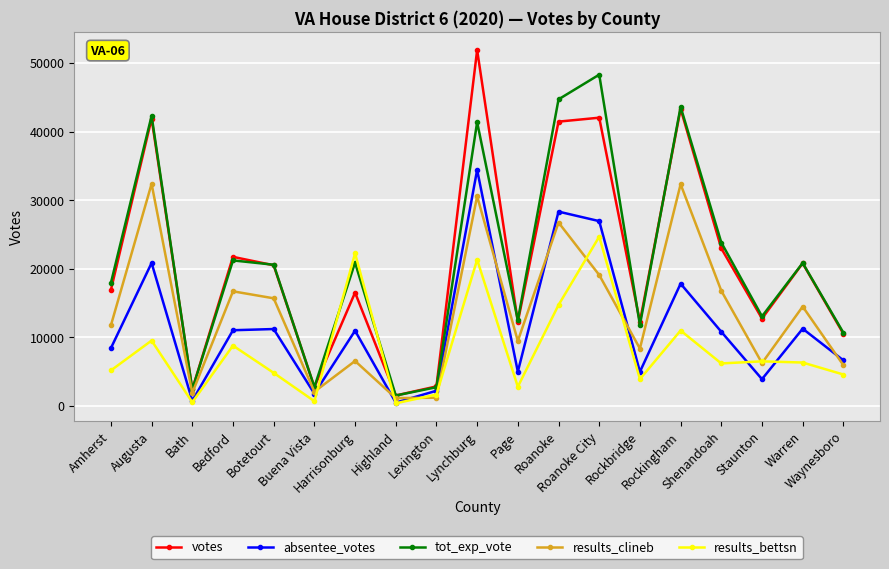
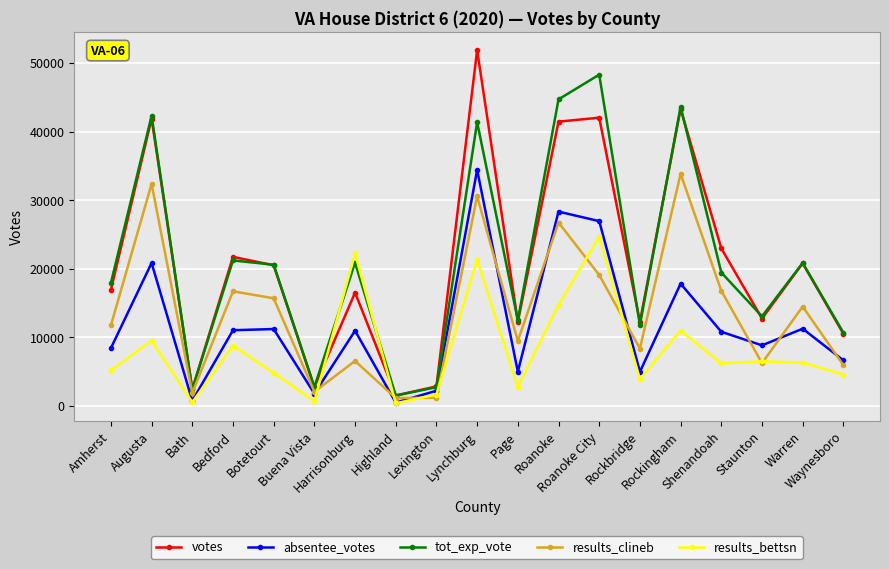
  {
    "votes": {
      "Amherst": 17000,
      "Augusta": 42000,
      "Bedford": 22000,
      "Harrisonburg": 17000,
      "Lynchburg": 52000,
      "Roanoke": 41000,
      "Roanoke City": 42000,
      "Rockbridge": 12000,
      "Shenandoah": 23000
    },
    "absentee_votes": {
      "Amherst": 8000,
      "Augusta": 21000,
      "Bedford": 11000,
      "Botetourt": 11000,
      "Harrisonburg": 11000,
      "Lexington": 2000,
      "Lynchburg": 34000,
      "Page": 5000,
      "Roanoke": 28000,
      "Roanoke City": 27000,
      "Rockbridge": 5000,
      "Rockingham": 18000,
      "Shenandoah": 11000,
-     "Staunton": 4000,
+     "Staunton": 9000,
      "Warren": 11000,
      "Waynesboro": 7000
    },
    "tot_exp_vote": {
      "Amherst": 18000,
      "Augusta": 42000,
      "Bedford": 21000,
      "Harrisonburg": 21000,
      "Lynchburg": 41000,
      "Roanoke": 45000,
      "Roanoke City": 48000,
      "Rockbridge": 12000,
-     "Shenandoah": 24000
+     "Shenandoah": 19000
    },
    "results_clineb": {
      "Amherst": 12000,
      "Augusta": 32000,
      "Bath": 2000,
      "Bedford": 17000,
      "Botetourt": 16000,
      "Harrisonburg": 7000,
      "Lexington": 1000,
      "Lynchburg": 31000,
      "Page": 9000,
      "Roanoke": 27000,
      "Roanoke City": 19000,
      "Rockbridge": 8000,
-     "Rockingham": 32000,
+     "Rockingham": 34000,
      "Shenandoah": 17000,
      "Warren": 14000,
      "Waynesboro": 6000
    },
    "results_bettsn": {
      "Amherst": 5000,
      "Augusta": 10000,
      "Bedford": 9000,
      "Botetourt": 5000,
      "Buena Vista": 1000,
      "Harrisonburg": 22000,
      "Lexington": 2000,
      "Lynchburg": 21000,
      "Page": 3000,
      "Roanoke": 15000,
      "Roanoke City": 25000,
      "Rockbridge": 4000,
      "Rockingham": 11000,
      "Shenandoah": 6000,
      "Warren": 6000,
      "Waynesboro": 5000
    }
  }
